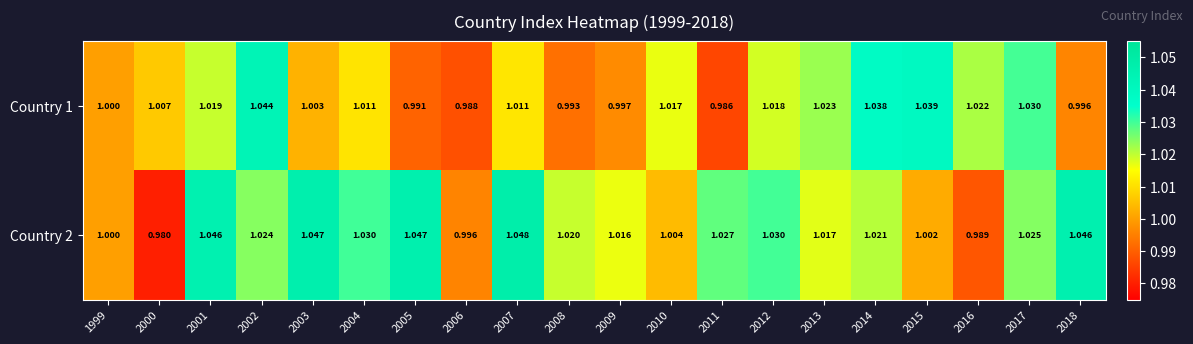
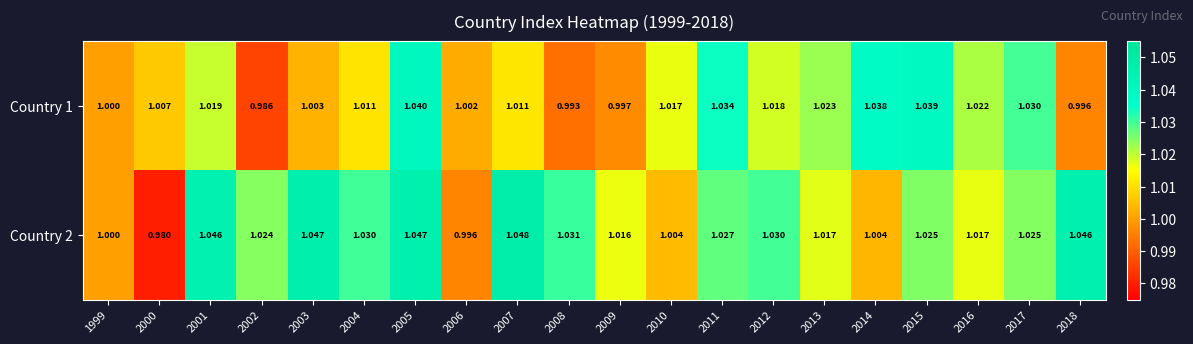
  {
    "Country 1": {
      "1999": 1.000,
      "2000": 1.007,
      "2001": 1.019,
-     "2002": 1.044,
+     "2002": 0.986,
      "2003": 1.003,
      "2004": 1.011,
-     "2005": 0.991,
-     "2006": 0.988,
+     "2005": 1.040,
+     "2006": 1.002,
      "2007": 1.011,
      "2008": 0.993,
      "2009": 0.997,
      "2010": 1.017,
-     "2011": 0.986,
+     "2011": 1.034,
      "2012": 1.018,
      "2013": 1.023,
      "2014": 1.038,
      "2015": 1.039,
      "2016": 1.022,
      "2017": 1.030,
      "2018": 0.996
    },
    "Country 2": {
      "1999": 1.000,
      "2000": 0.980,
      "2001": 1.046,
      "2002": 1.024,
      "2003": 1.047,
      "2004": 1.030,
      "2005": 1.047,
      "2006": 0.996,
      "2007": 1.048,
-     "2008": 1.020,
+     "2008": 1.031,
      "2009": 1.016,
      "2010": 1.004,
      "2011": 1.027,
      "2012": 1.030,
      "2013": 1.017,
-     "2014": 1.021,
-     "2015": 1.002,
-     "2016": 0.989,
+     "2014": 1.004,
+     "2015": 1.025,
+     "2016": 1.017,
      "2017": 1.025,
      "2018": 1.046
    }
  }
